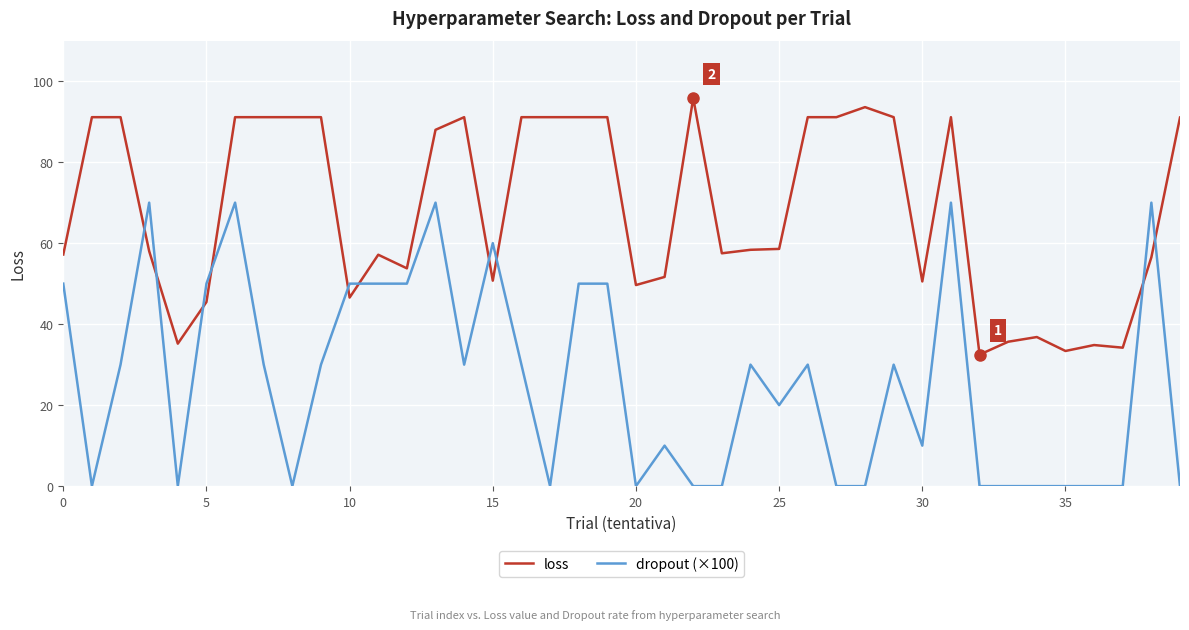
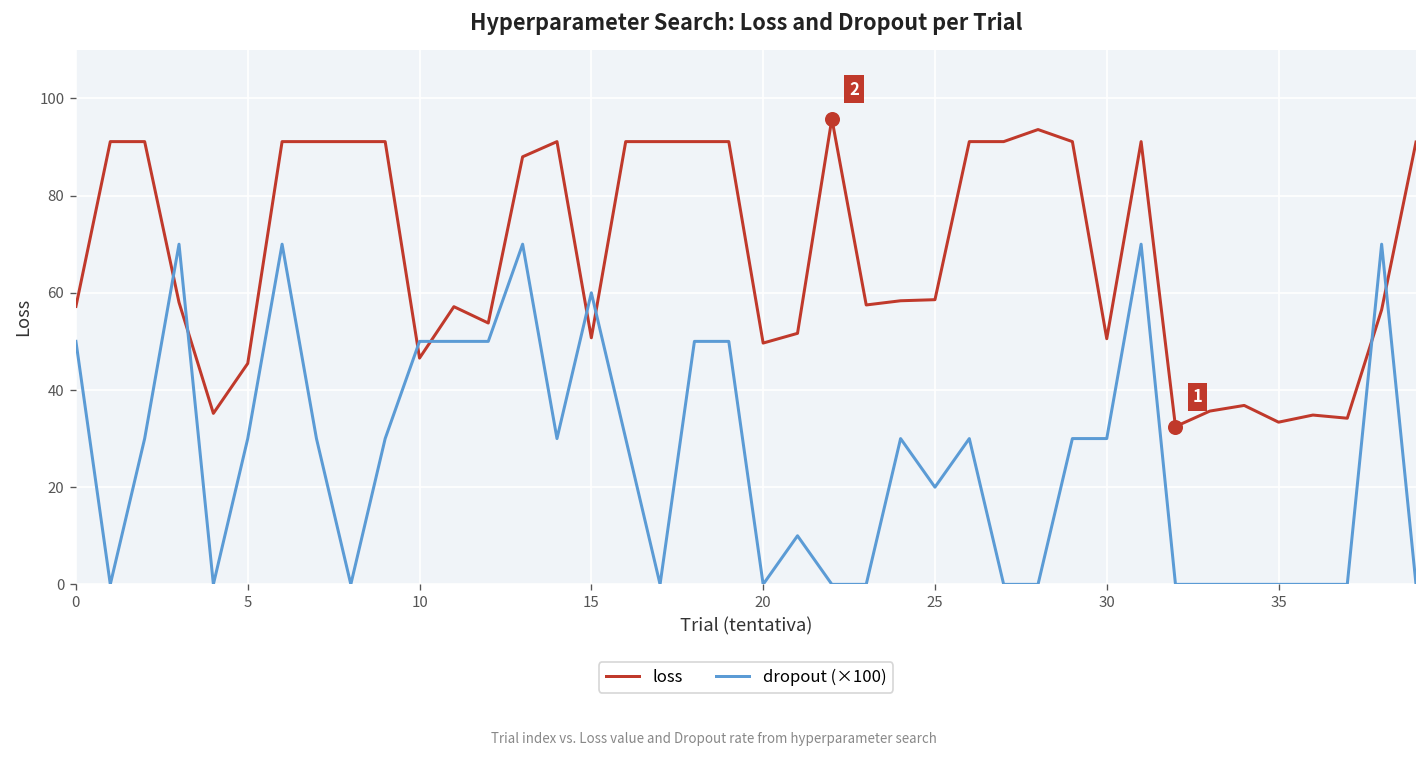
  {
    "dropout (×100)": {
      "0": 50,
-     "5": 50,
+     "5": 30,
      "10": 50,
      "15": 60,
      "20": 0,
      "25": 20,
-     "30": 10,
+     "30": 30,
      "35": 0
    }
  }
